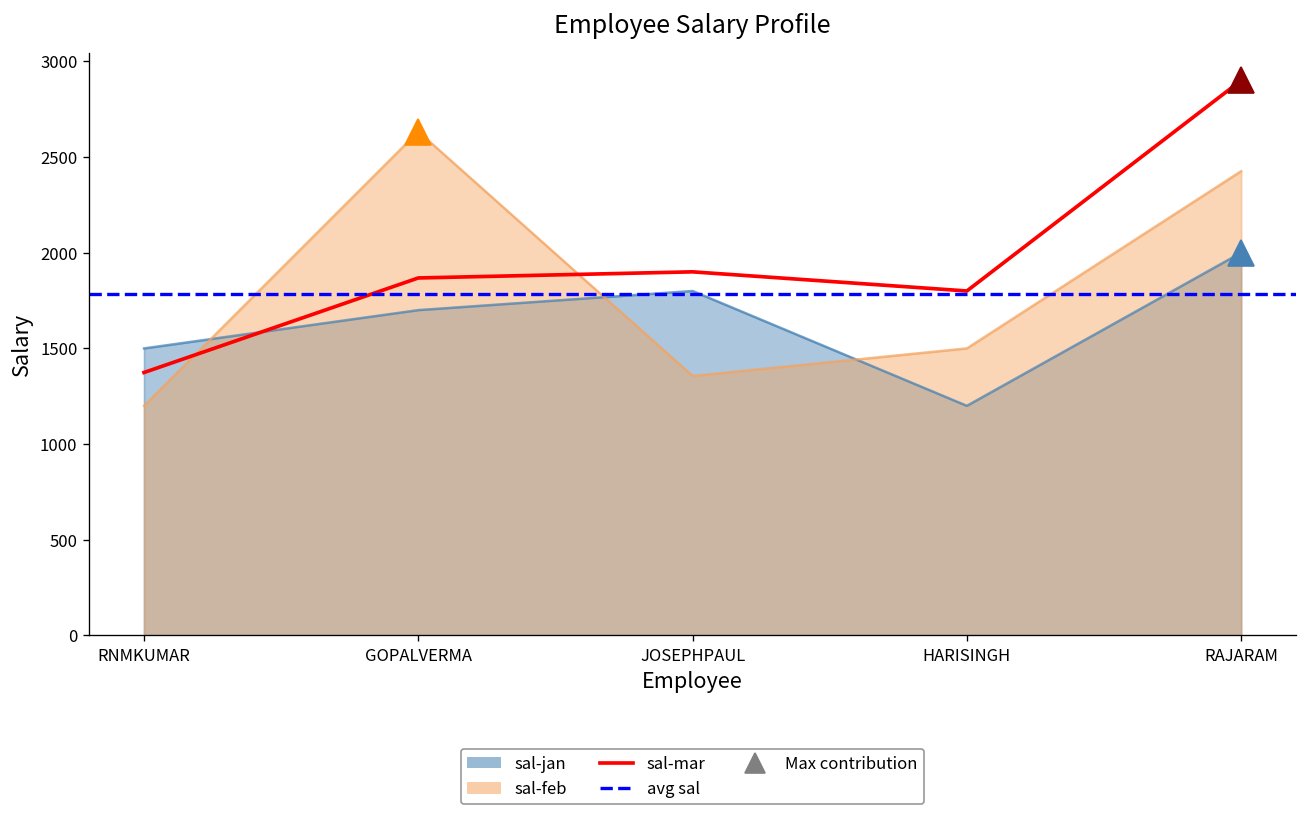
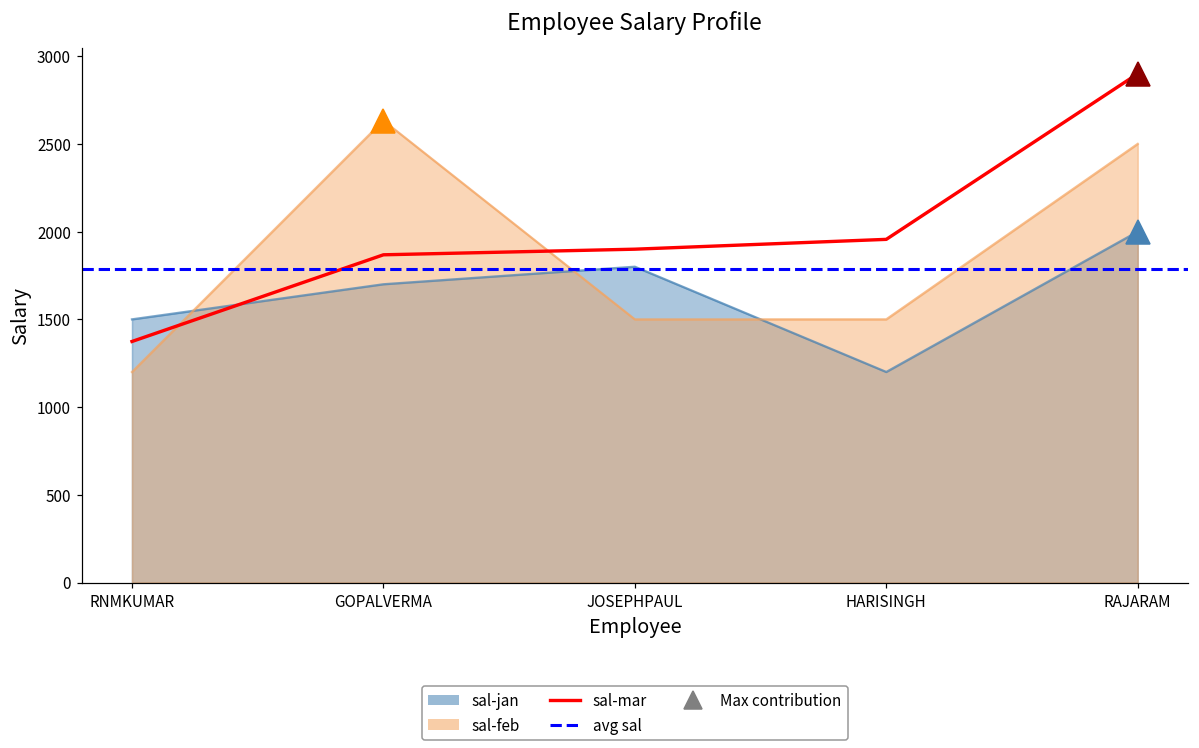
  {
    "sal-feb": {
      "RNMKUMAR": 1200,
-     "JOSEPHPAUL": 1360,
+     "JOSEPHPAUL": 1500,
      "HARISINGH": 1500,
-     "RAJARAM": 2430
+     "RAJARAM": 2500
    },
    "sal-mar": {
      "RNMKUMAR": 1370,
      "GOPALVERMA": 1870,
      "JOSEPHPAUL": 1900,
-     "HARISINGH": 1800
+     "HARISINGH": 1960
    }
  }
